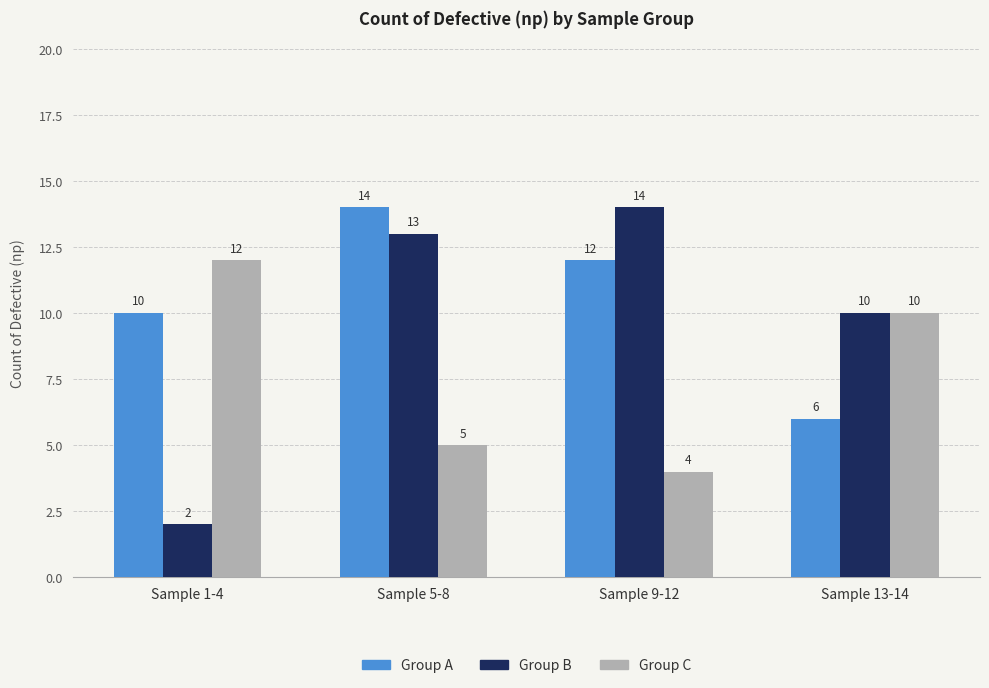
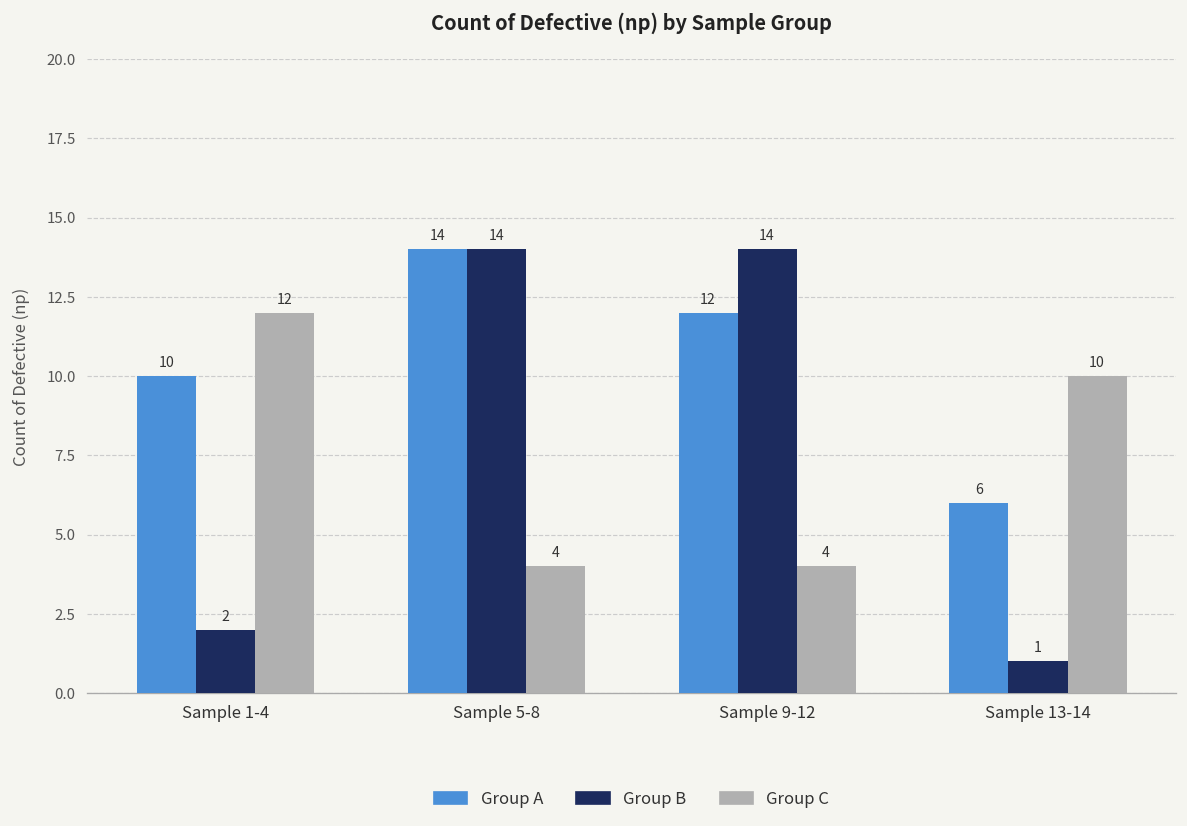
  {
    "Group A": {
      "Sample 1-4": 10,
      "Sample 5-8": 14,
      "Sample 9-12": 12,
      "Sample 13-14": 6
    },
    "Group B": {
      "Sample 1-4": 2,
-     "Sample 5-8": 13,
+     "Sample 5-8": 14,
      "Sample 9-12": 14,
-     "Sample 13-14": 10
+     "Sample 13-14": 1
    },
    "Group C": {
      "Sample 1-4": 12,
-     "Sample 5-8": 5,
+     "Sample 5-8": 4,
      "Sample 9-12": 4,
      "Sample 13-14": 10
    }
  }
